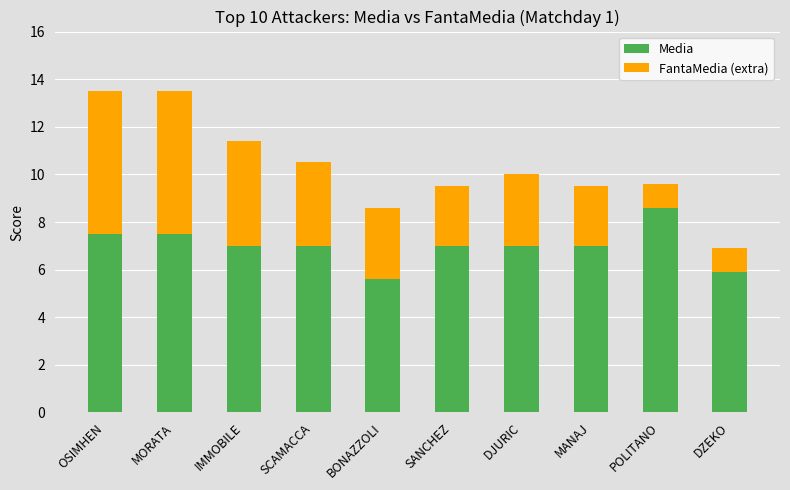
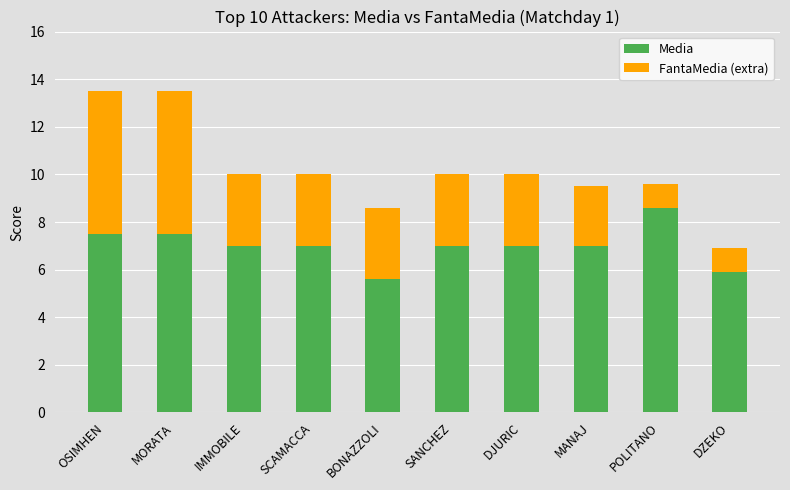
  {
    "Media": {
      "OSIMHEN": 7.5,
      "MORATA": 7.5,
      "IMMOBILE": 7.0,
      "SCAMACCA": 7.0,
      "BONAZZOLI": 5.6,
      "SANCHEZ": 7.0,
      "DJURIC": 7.0,
      "MANAJ": 7.0,
      "POLITANO": 8.6,
      "DZEKO": 5.9
    },
    "FantaMedia (extra)": {
      "OSIMHEN": 6.0,
      "MORATA": 6.0,
-     "IMMOBILE": 4.4,
-     "SCAMACCA": 3.5,
+     "IMMOBILE": 3.0,
+     "SCAMACCA": 3.0,
      "BONAZZOLI": 3.0,
-     "SANCHEZ": 2.5,
+     "SANCHEZ": 3.0,
      "DJURIC": 3.0,
      "MANAJ": 2.5,
      "POLITANO": 1.0,
      "DZEKO": 1.0
    }
  }
